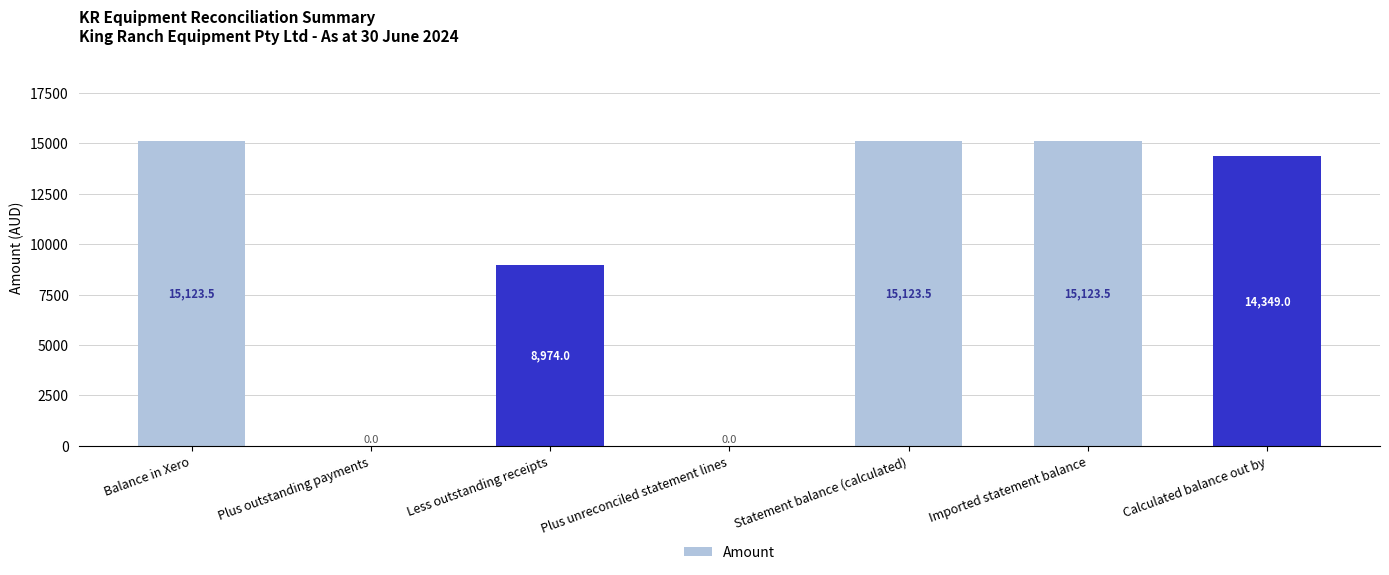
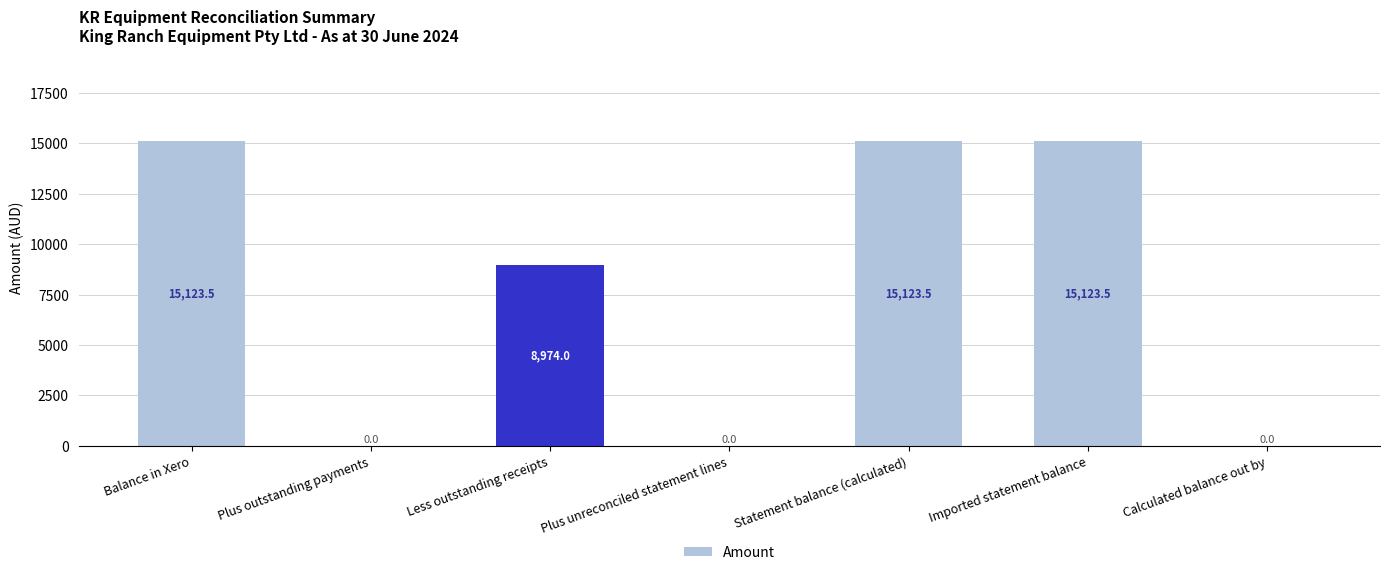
  {
    "Balance in Xero": "15,123.5",
    "Plus outstanding payments": "0.0",
    "Less outstanding receipts": "8,974.0",
    "Plus unreconciled statement lines": "0.0",
    "Statement balance (calculated)": "15,123.5",
    "Imported statement balance": "15,123.5",
-   "Calculated balance out by": "14,349.0"
+   "Calculated balance out by": "0.0"
  }
